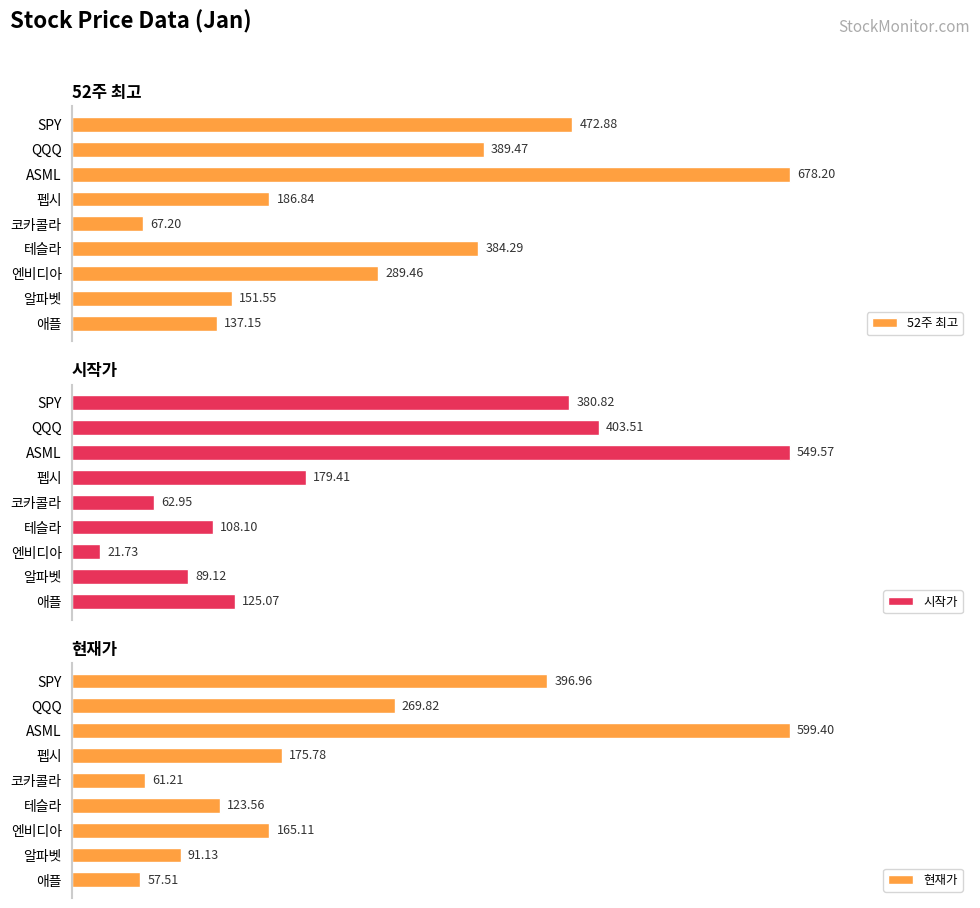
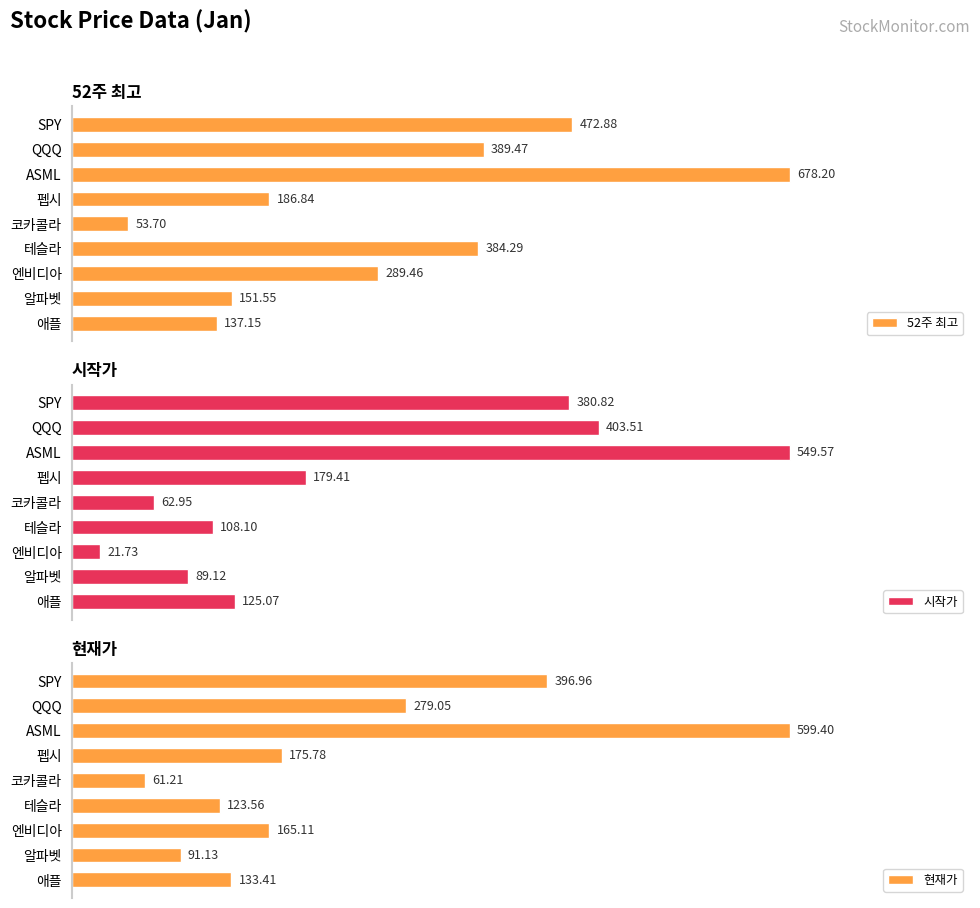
  {
    "52주 최고": {
      "SPY": 472.88,
      "QQQ": 389.47,
      "ASML": 678.20,
      "펩시": 186.84,
-     "코카콜라": 67.20,
+     "코카콜라": 53.70,
      "테슬라": 384.29,
      "엔비디아": 289.46,
      "알파벳": 151.55,
      "애플": 137.15
    },
    "시작가": {
      "SPY": 380.82,
      "QQQ": 403.51,
      "ASML": 549.57,
      "펩시": 179.41,
      "코카콜라": 62.95,
      "테슬라": 108.10,
      "엔비디아": 21.73,
      "알파벳": 89.12,
      "애플": 125.07
    },
    "현재가": {
      "SPY": 396.96,
-     "QQQ": 269.82,
+     "QQQ": 279.05,
      "ASML": 599.40,
      "펩시": 175.78,
      "코카콜라": 61.21,
      "테슬라": 123.56,
      "엔비디아": 165.11,
      "알파벳": 91.13,
-     "애플": 57.51
+     "애플": 133.41
    }
  }
